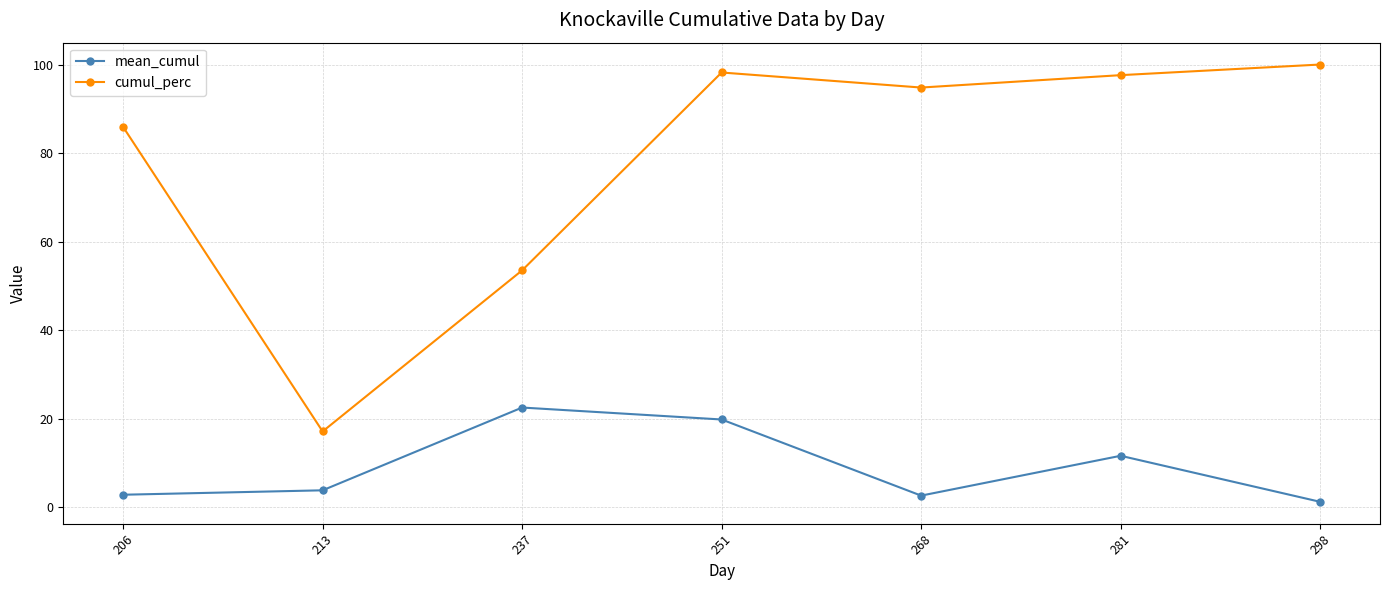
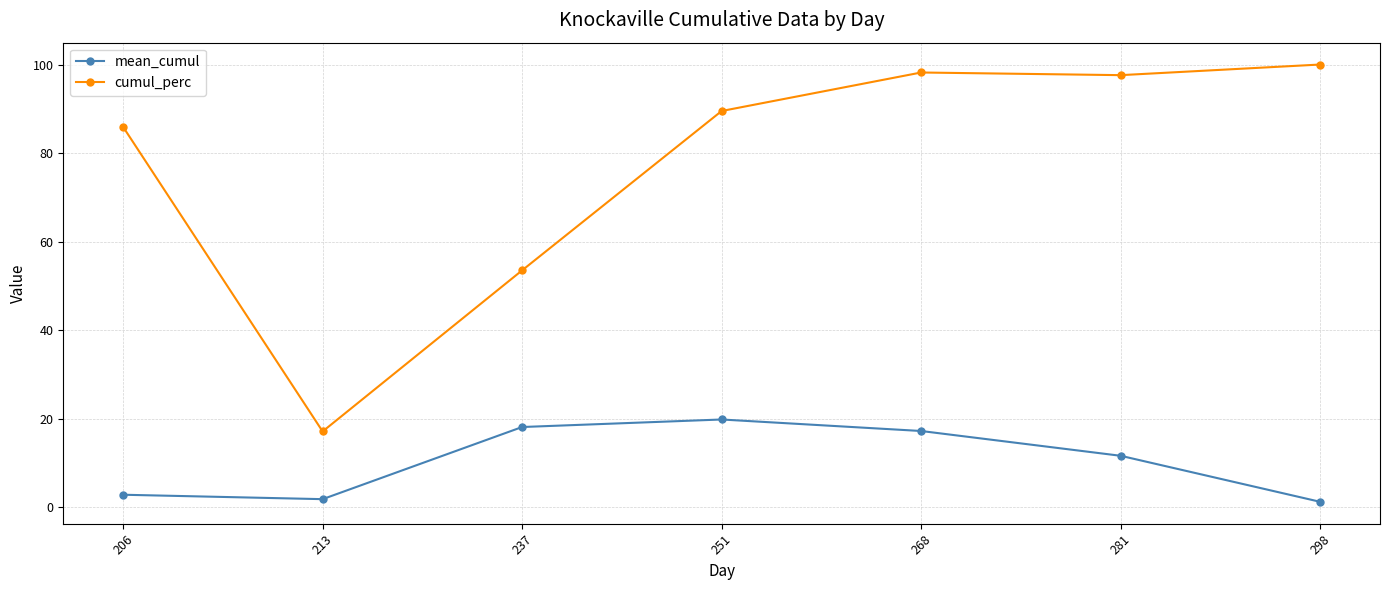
  {
    "mean_cumul": {
      "206": 3,
-     "213": 4,
-     "237": 23,
+     "213": 2,
+     "237": 18,
      "251": 20,
-     "268": 3,
+     "268": 17,
      "281": 12,
      "298": 1
    },
    "cumul_perc": {
      "206": 86,
      "213": 17,
      "237": 54,
-     "251": 98,
-     "268": 95,
+     "251": 90,
+     "268": 98,
      "281": 98,
      "298": 100
    }
  }
